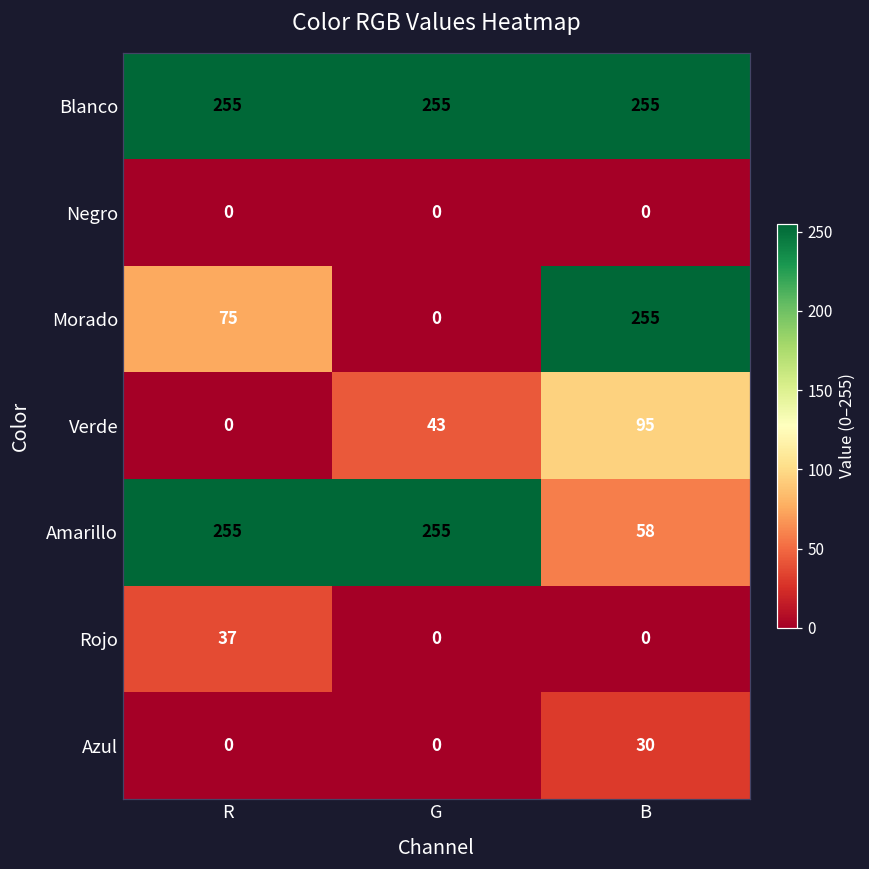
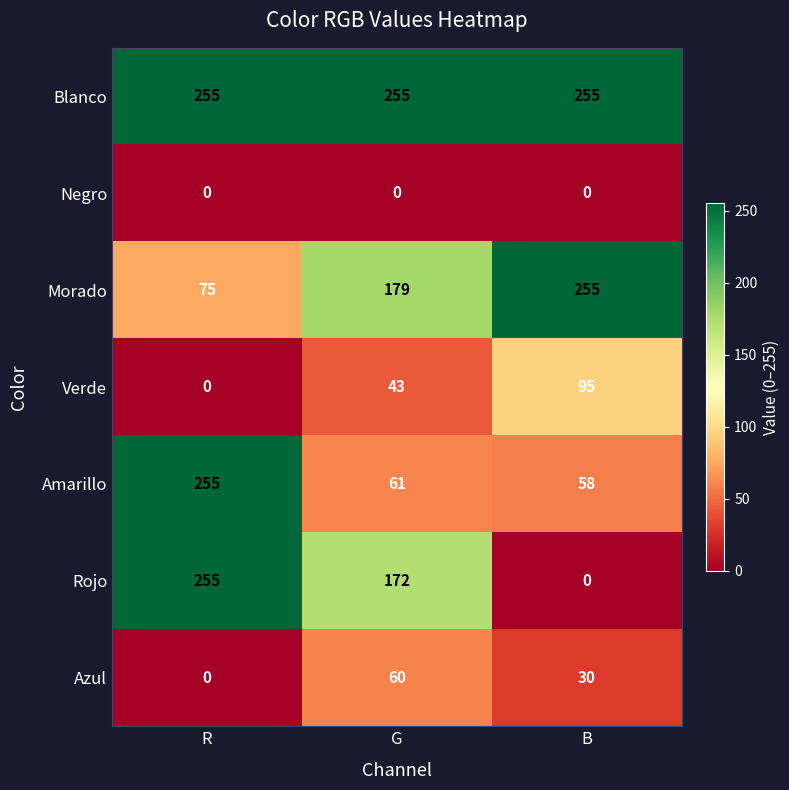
  {
    "Blanco": {
      "R": 255,
      "G": 255,
      "B": 255
    },
    "Negro": {
      "R": 0,
      "G": 0,
      "B": 0
    },
    "Morado": {
      "R": 75,
-     "G": 0,
+     "G": 179,
      "B": 255
    },
    "Verde": {
      "R": 0,
      "G": 43,
      "B": 95
    },
    "Amarillo": {
      "R": 255,
-     "G": 255,
+     "G": 61,
      "B": 58
    },
    "Rojo": {
-     "R": 37,
-     "G": 0,
+     "R": 255,
+     "G": 172,
      "B": 0
    },
    "Azul": {
      "R": 0,
-     "G": 0,
+     "G": 60,
      "B": 30
    }
  }
